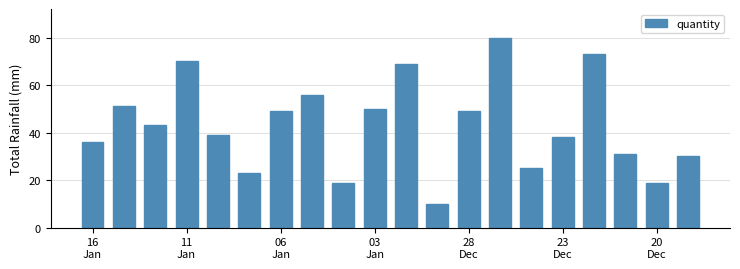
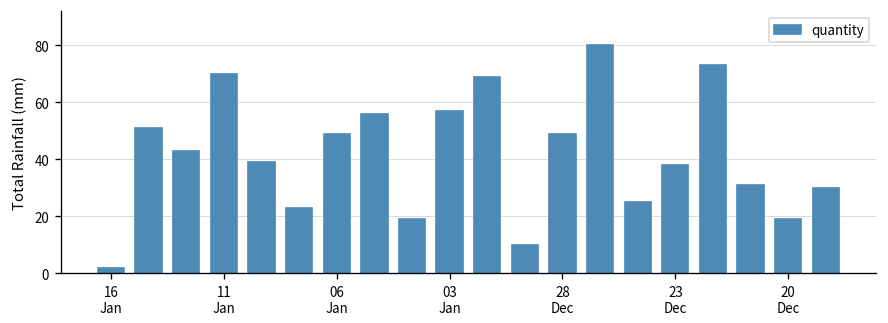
  {
-   "16 Jan": 36,
+   "16 Jan": 2,
    "11 Jan": 70,
    "06 Jan": 49,
-   "03 Jan": 50,
+   "03 Jan": 57,
    "28 Dec": 49,
    "23 Dec": 38,
    "20 Dec": 19
  }
